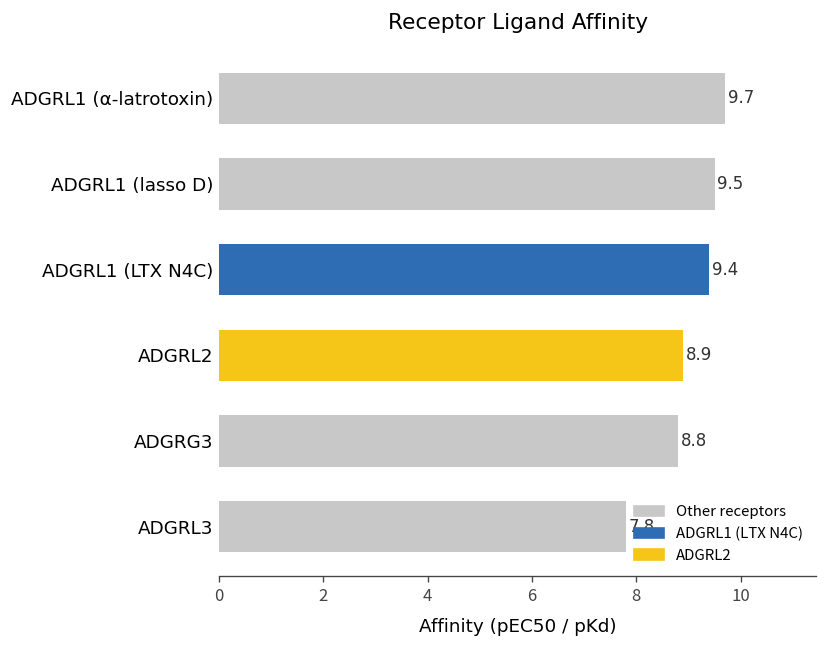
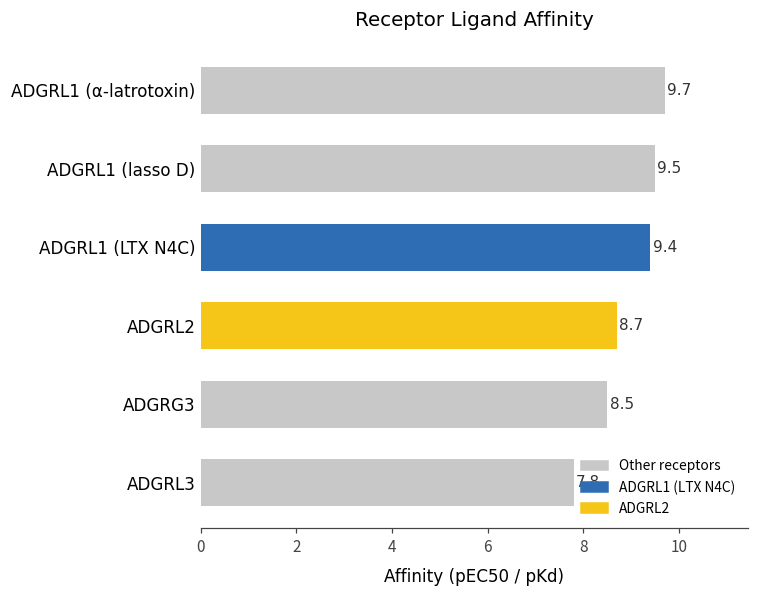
  {
    "ADGRL1 (α-latrotoxin)": 9.7,
    "ADGRL1 (lasso D)": 9.5,
    "ADGRL1 (LTX N4C)": 9.4,
-   "ADGRL2": 8.9,
-   "ADGRG3": 8.8,
+   "ADGRL2": 8.7,
+   "ADGRG3": 8.5,
    "ADGRL3": 7.8
  }
